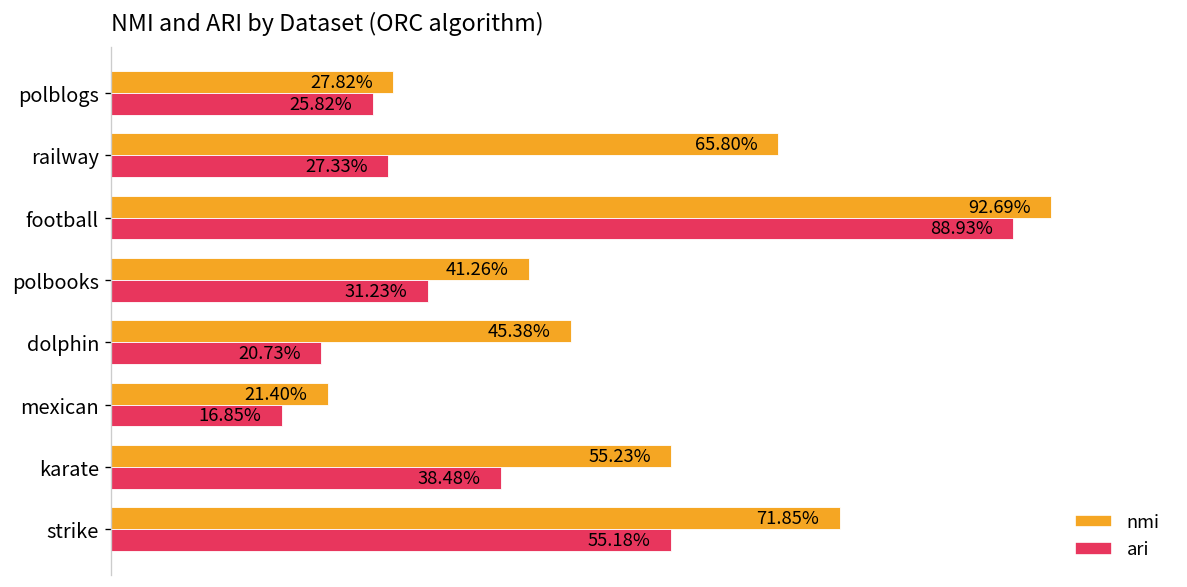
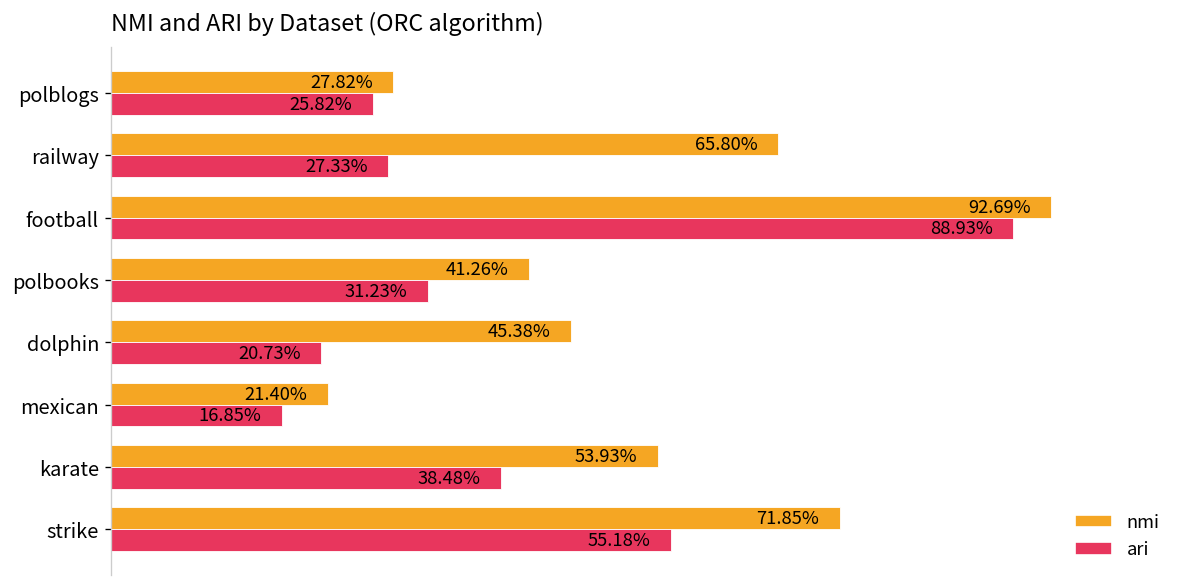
  {
    "nmi": {
      "polblogs": "27.82%",
      "railway": "65.80%",
      "football": "92.69%",
      "polbooks": "41.26%",
      "dolphin": "45.38%",
      "mexican": "21.40%",
-     "karate": "55.23%",
+     "karate": "53.93%",
      "strike": "71.85%"
    },
    "ari": {
      "polblogs": "25.82%",
      "railway": "27.33%",
      "football": "88.93%",
      "polbooks": "31.23%",
      "dolphin": "20.73%",
      "mexican": "16.85%",
      "karate": "38.48%",
      "strike": "55.18%"
    }
  }
